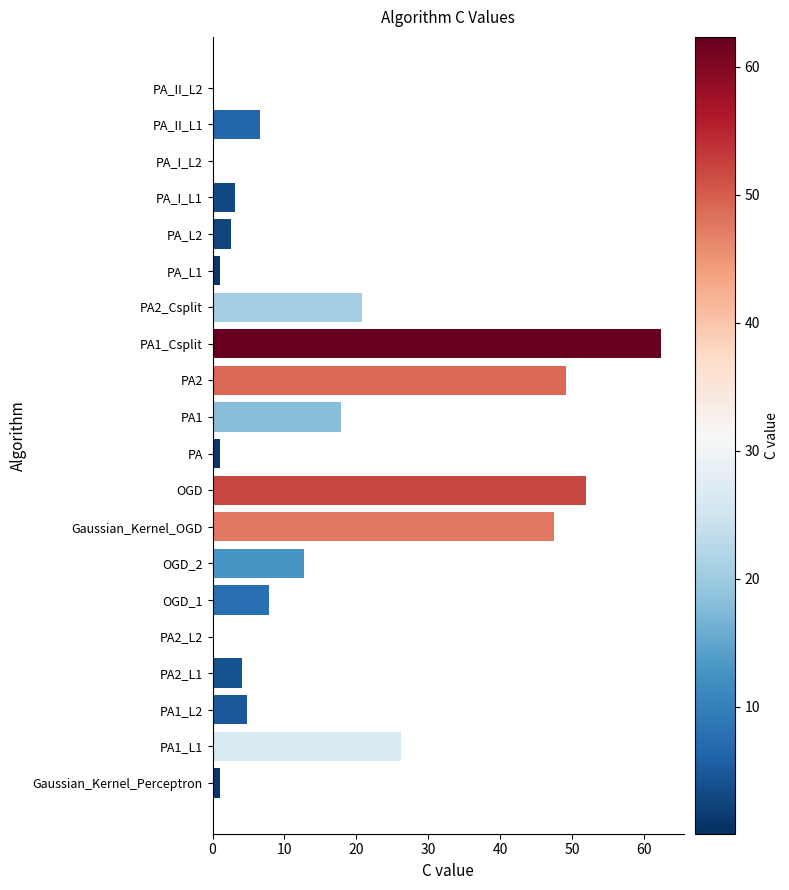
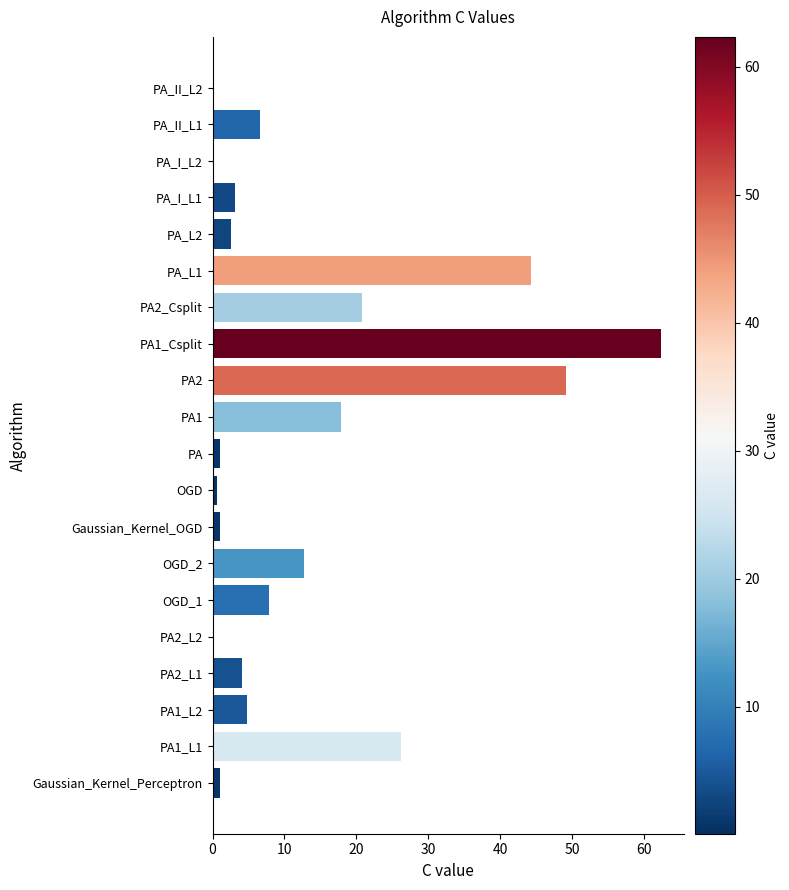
  {
    "PA_II_L1": 7,
    "PA_I_L1": 3,
    "PA_L2": 3,
-   "PA_L1": 1,
+   "PA_L1": 44,
    "PA2_Csplit": 21,
    "PA1_Csplit": 62,
    "PA2": 49,
    "PA1": 18,
    "PA": 1,
-   "OGD": 52,
-   "Gaussian_Kernel_OGD": 48,
+   "OGD": 1,
+   "Gaussian_Kernel_OGD": 1,
    "OGD_2": 13,
    "OGD_1": 8,
    "PA2_L1": 4,
    "PA1_L2": 5,
    "PA1_L1": 26,
    "Gaussian_Kernel_Perceptron": 1
  }
